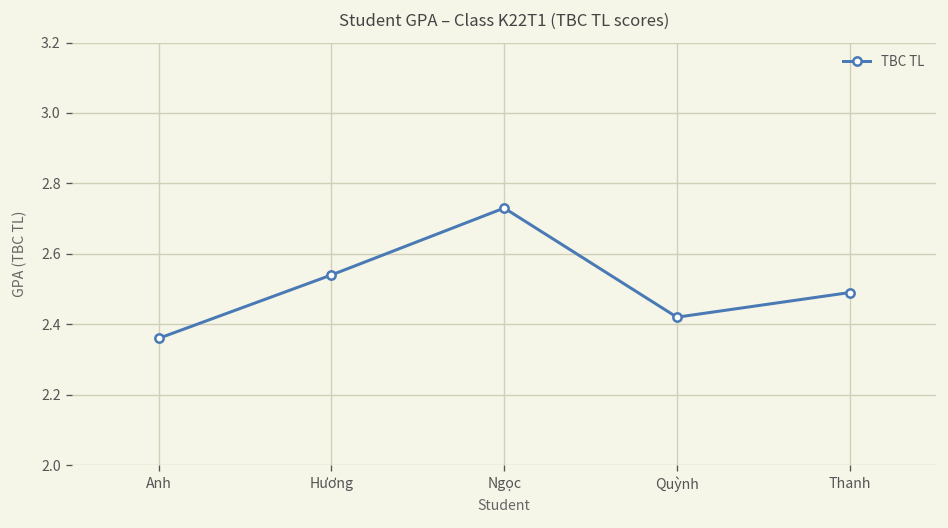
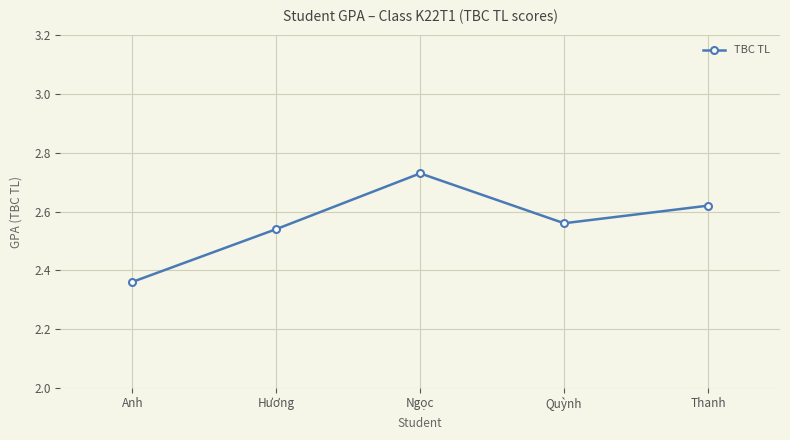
  {
    "Anh": 2.36,
    "Hương": 2.54,
    "Ngọc": 2.73,
-   "Quỳnh": 2.42,
-   "Thanh": 2.49
+   "Quỳnh": 2.56,
+   "Thanh": 2.62
  }
